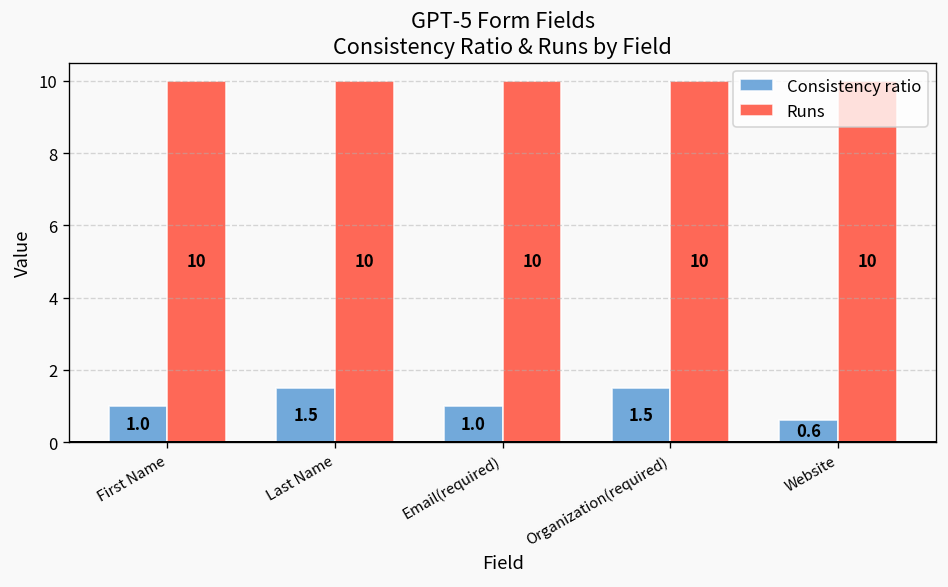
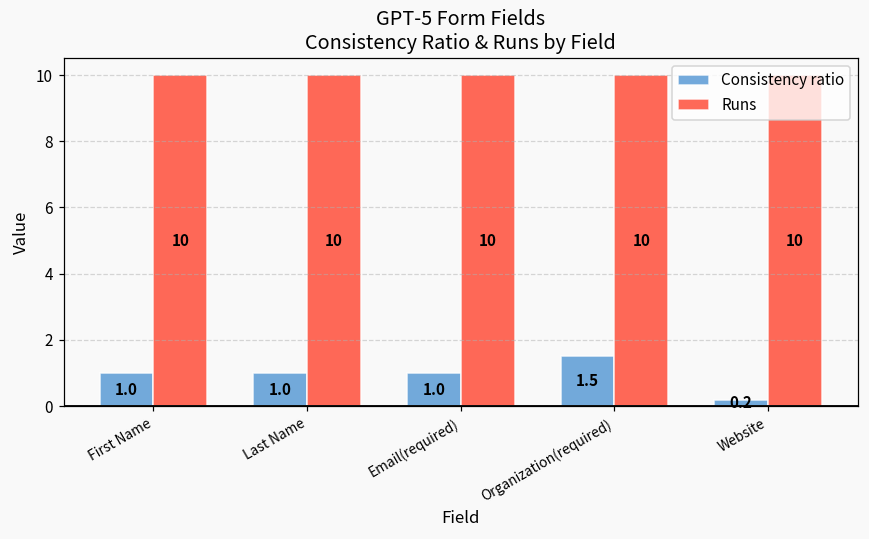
  {
    "Consistency ratio": {
      "First Name": 1.0,
-     "Last Name": 1.5,
+     "Last Name": 1.0,
      "Email(required)": 1.0,
      "Organization(required)": 1.5,
-     "Website": 0.6
+     "Website": 0.2
    },
    "Runs": {
      "First Name": 10,
      "Last Name": 10,
      "Email(required)": 10,
      "Organization(required)": 10
    }
  }
